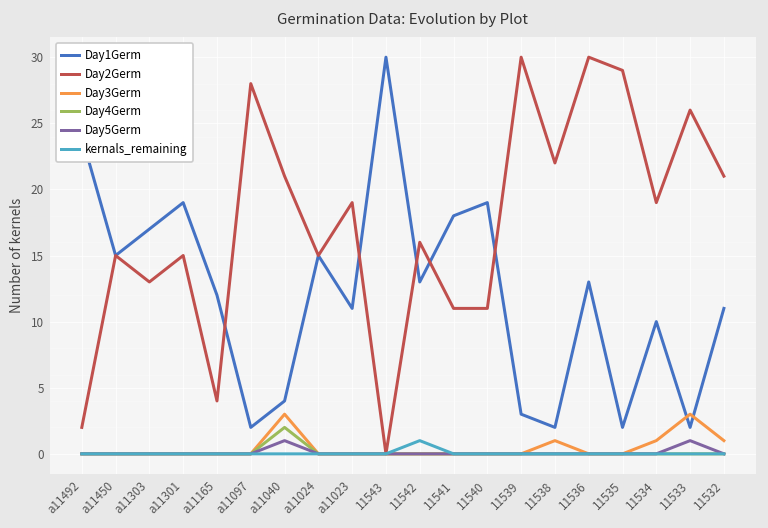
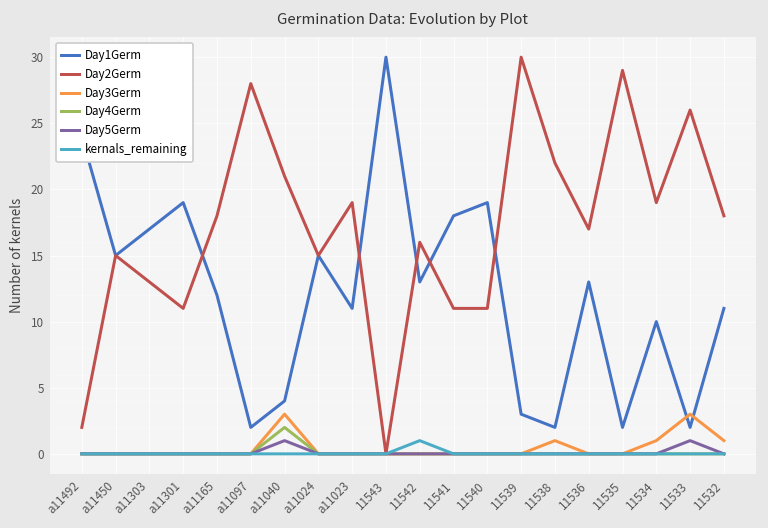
  {
    "Day2Germ": {
      "a11492": 2,
      "a11303": 13,
-     "a11301": 15,
-     "a11165": 4,
+     "a11301": 11,
+     "a11165": 18,
      "a11097": 28,
      "a11040": 21,
      "a11023": 19,
      "11542": 16,
      "11541": 11,
      "11540": 11,
      "11539": 30,
      "11538": 22,
-     "11536": 30,
+     "11536": 17,
      "11535": 29,
      "11534": 19,
      "11533": 26,
-     "11532": 21
+     "11532": 18
    },
    "Day3Germ": {
      "a11040": 3,
      "11538": 1,
      "11534": 1,
      "11533": 3,
      "11532": 1
    },
    "Day4Germ": {
      "a11040": 2
    },
    "Day5Germ": {
      "a11040": 1,
      "11533": 1
    }
  }
